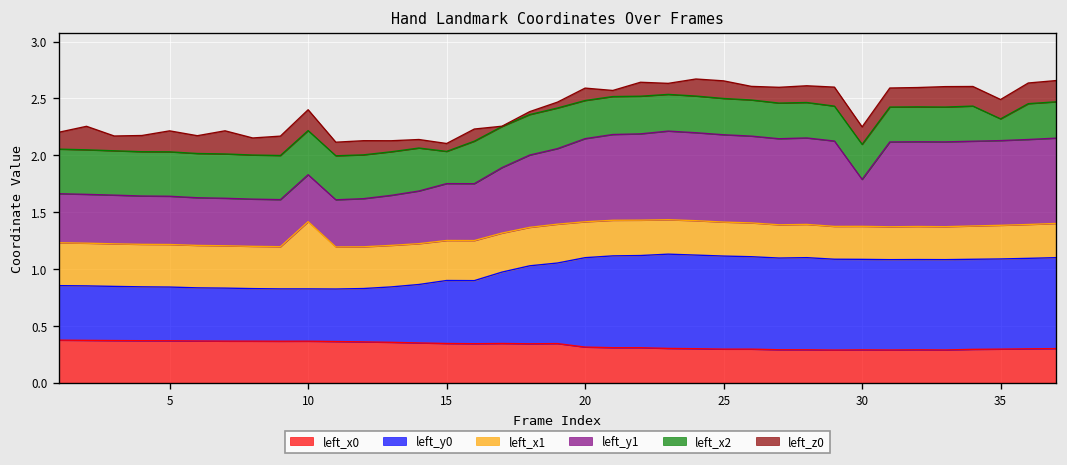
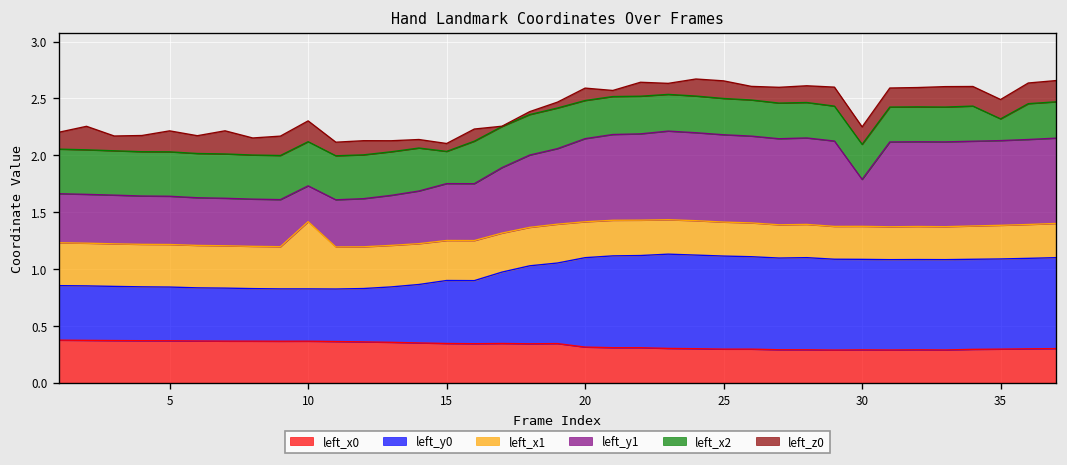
  {
    "left_x0": {
      "5": 0.4,
      "10": 0.4,
      "15": 0.3,
      "20": 0.3,
      "25": 0.3,
      "30": 0.3,
      "35": 0.3
    },
    "left_y0": {
      "5": 0.5,
      "10": 0.5,
      "15": 0.6,
      "20": 0.8,
      "25": 0.8,
      "30": 0.8,
      "35": 0.8
    },
    "left_x1": {
      "5": 0.4,
      "10": 0.6,
      "15": 0.4,
      "20": 0.3,
      "25": 0.3,
      "30": 0.3,
      "35": 0.3
    },
    "left_y1": {
      "5": 0.4,
-     "10": 0.4,
+     "10": 0.3,
      "15": 0.5,
      "20": 0.7,
      "25": 0.8,
      "30": 0.4,
      "35": 0.7
    },
    "left_x2": {
      "5": 0.4,
      "10": 0.4,
      "15": 0.3,
      "20": 0.3,
      "25": 0.3,
      "30": 0.3,
      "35": 0.2
    },
    "left_z0": {
      "5": 0.2,
      "10": 0.2,
      "15": 0.1,
      "20": 0.1,
      "25": 0.2,
      "30": 0.2,
      "35": 0.2
    }
  }
